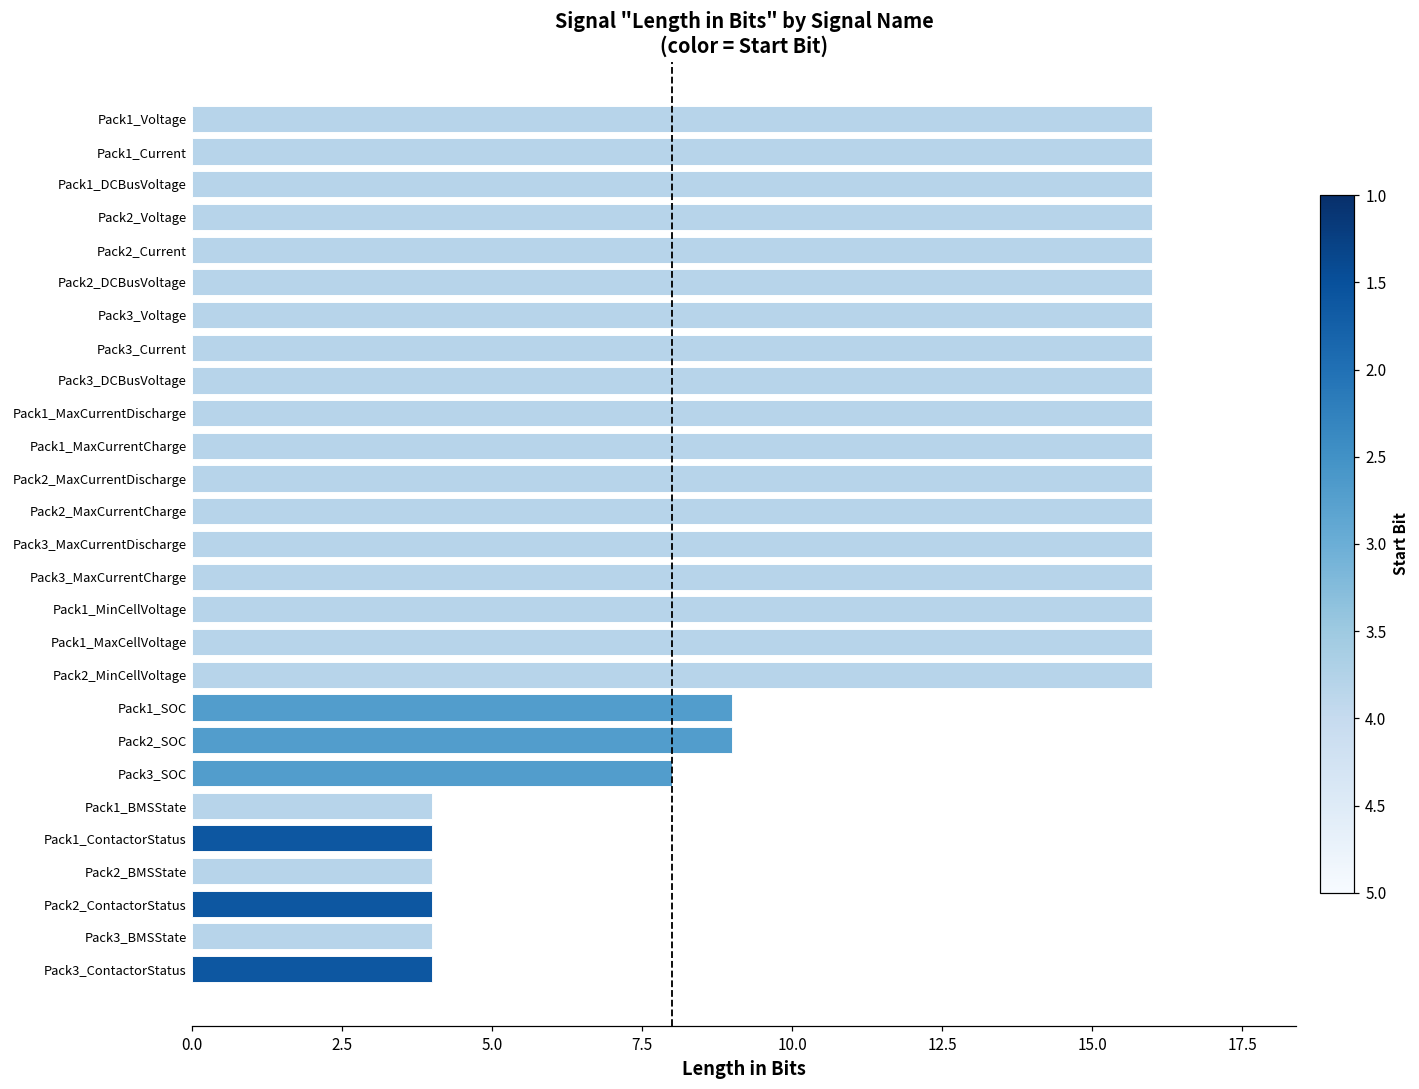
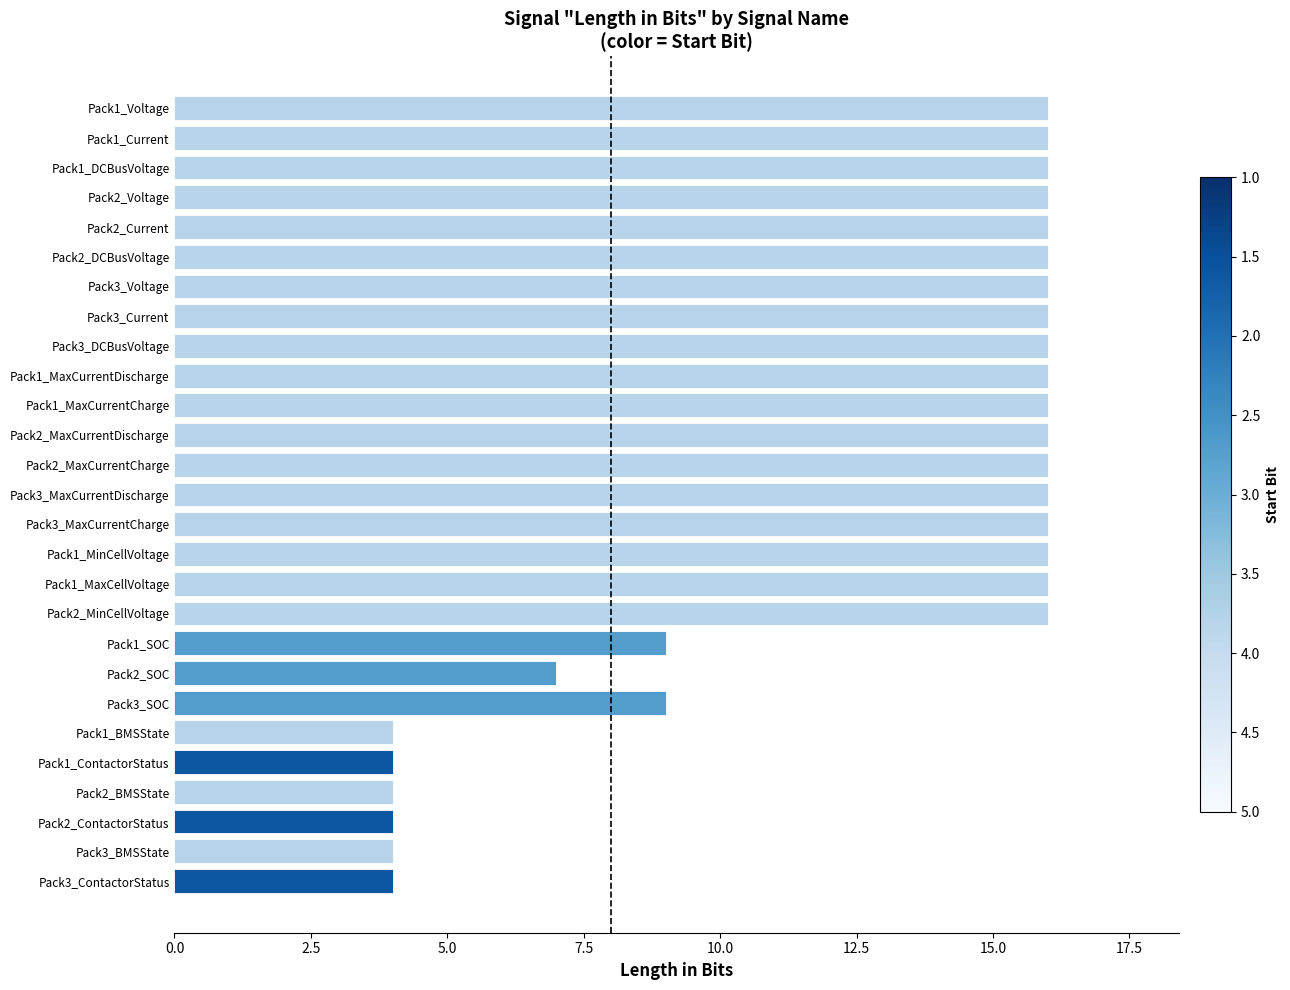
  {
    "Pack1_Voltage": 16,
    "Pack1_Current": 16,
    "Pack1_DCBusVoltage": 16,
    "Pack2_Voltage": 16,
    "Pack2_Current": 16,
    "Pack2_DCBusVoltage": 16,
    "Pack3_Voltage": 16,
    "Pack3_Current": 16,
    "Pack3_DCBusVoltage": 16,
    "Pack1_MaxCurrentDischarge": 16,
    "Pack1_MaxCurrentCharge": 16,
    "Pack2_MaxCurrentDischarge": 16,
    "Pack2_MaxCurrentCharge": 16,
    "Pack3_MaxCurrentDischarge": 16,
    "Pack3_MaxCurrentCharge": 16,
    "Pack1_MinCellVoltage": 16,
    "Pack1_MaxCellVoltage": 16,
    "Pack2_MinCellVoltage": 16,
    "Pack1_SOC": 9,
-   "Pack2_SOC": 9,
-   "Pack3_SOC": 8,
+   "Pack2_SOC": 7,
+   "Pack3_SOC": 9,
    "Pack1_BMSState": 4,
    "Pack1_ContactorStatus": 4,
    "Pack2_BMSState": 4,
    "Pack2_ContactorStatus": 4,
    "Pack3_BMSState": 4,
    "Pack3_ContactorStatus": 4
  }
